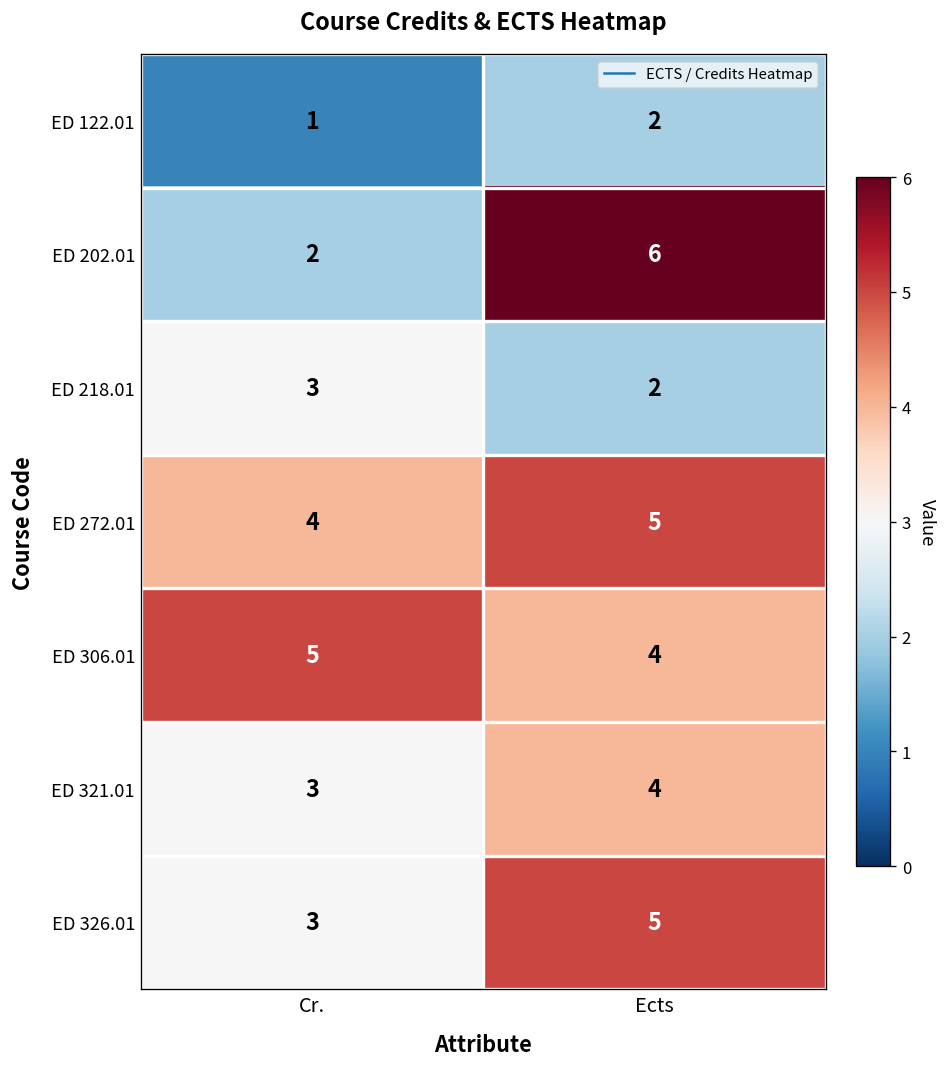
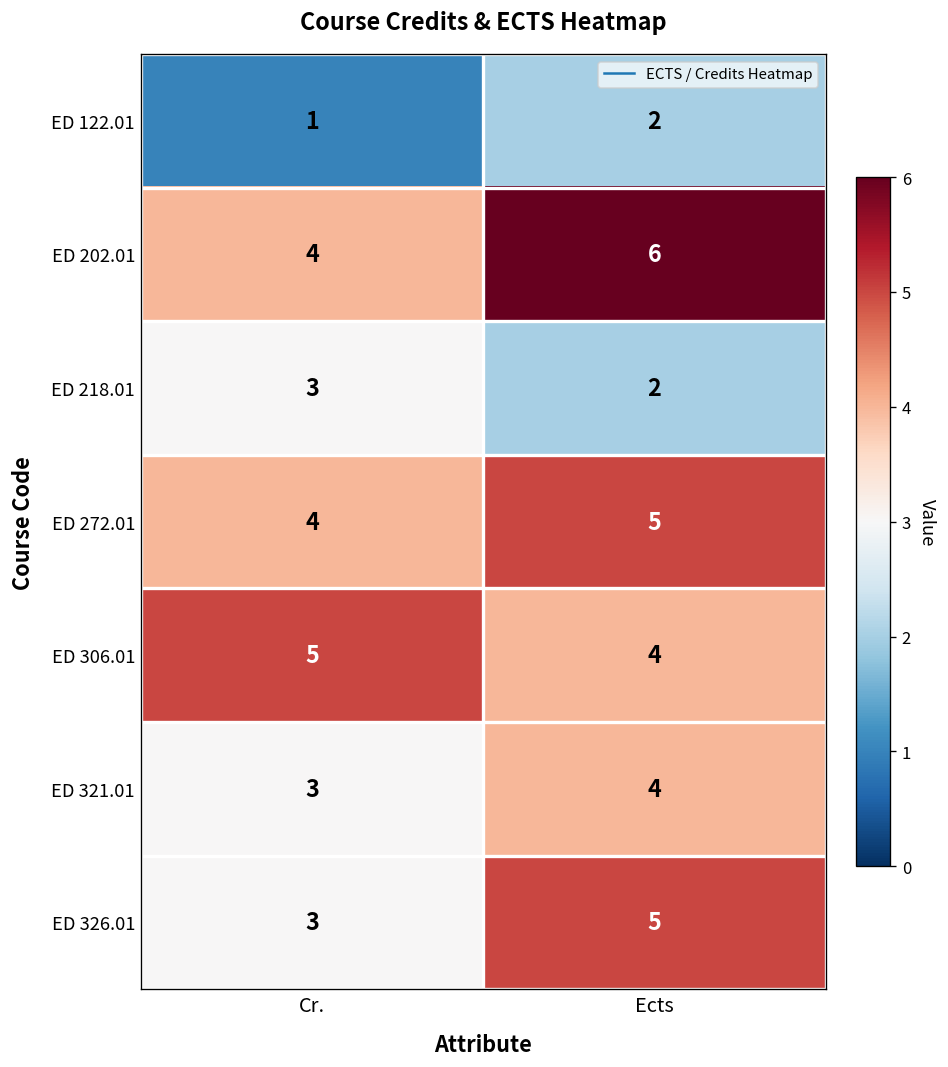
  {
    "ED 122.01": {
      "Cr.": 1,
      "Ects": 2
    },
    "ED 202.01": {
-     "Cr.": 2,
+     "Cr.": 4,
      "Ects": 6
    },
    "ED 218.01": {
      "Cr.": 3,
      "Ects": 2
    },
    "ED 272.01": {
      "Cr.": 4,
      "Ects": 5
    },
    "ED 306.01": {
      "Cr.": 5,
      "Ects": 4
    },
    "ED 321.01": {
      "Cr.": 3,
      "Ects": 4
    },
    "ED 326.01": {
      "Cr.": 3,
      "Ects": 5
    }
  }
